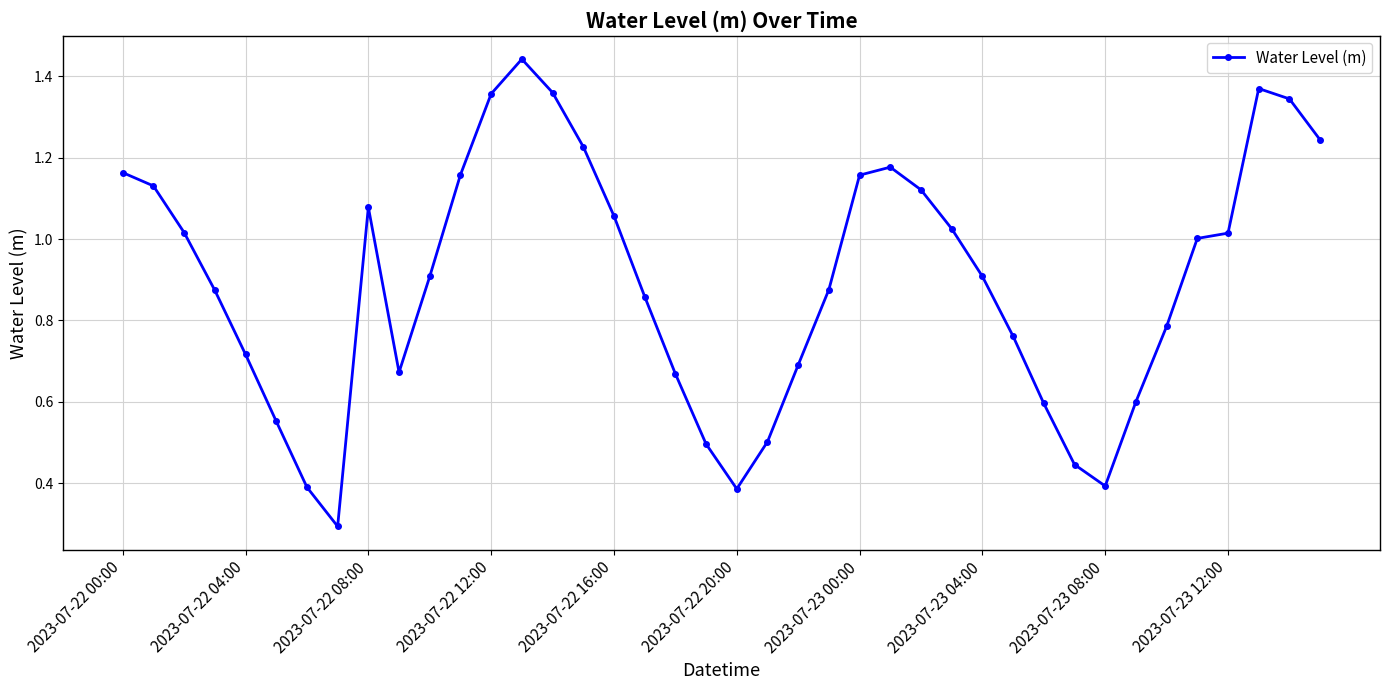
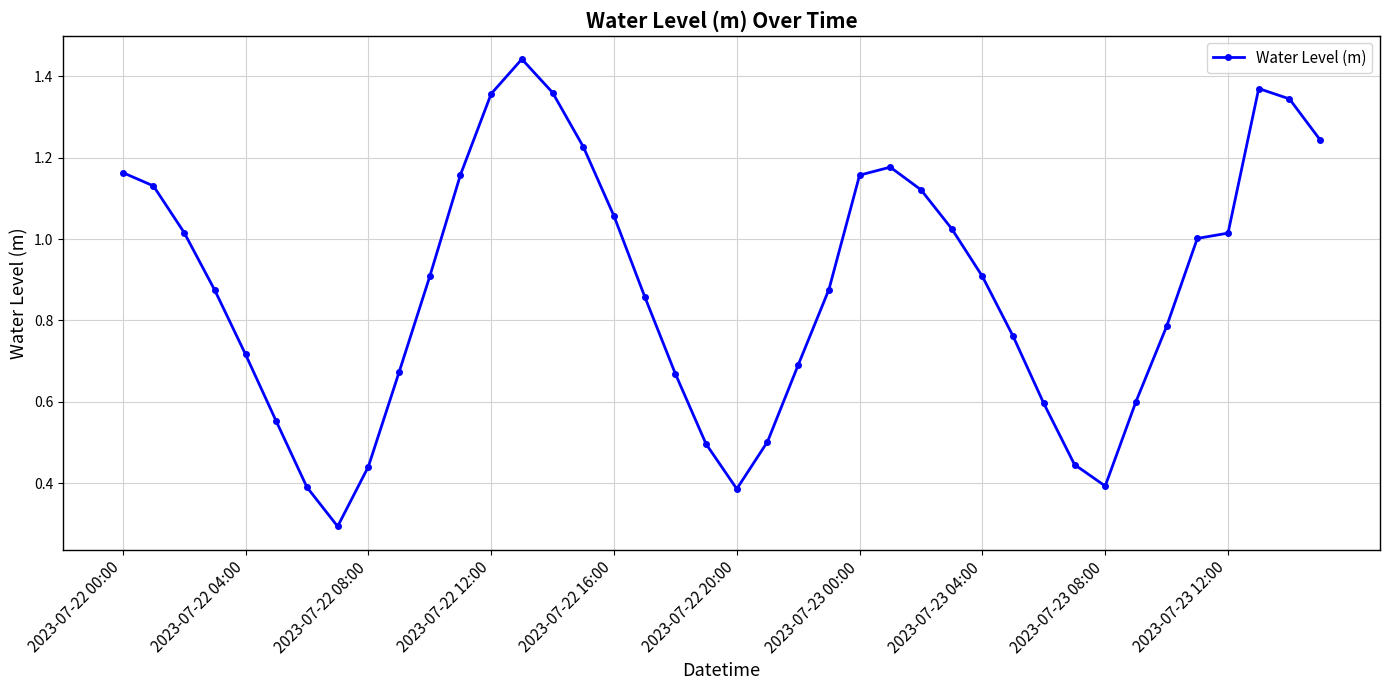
  {
    "2023-07-22 00:00": 1.16,
    "2023-07-22 04:00": 0.72,
-   "2023-07-22 08:00": 1.08,
+   "2023-07-22 08:00": 0.44,
    "2023-07-22 12:00": 1.36,
    "2023-07-22 16:00": 1.06,
    "2023-07-22 20:00": 0.39,
    "2023-07-23 00:00": 1.16,
    "2023-07-23 04:00": 0.91,
    "2023-07-23 08:00": 0.39,
    "2023-07-23 12:00": 1.01
  }
